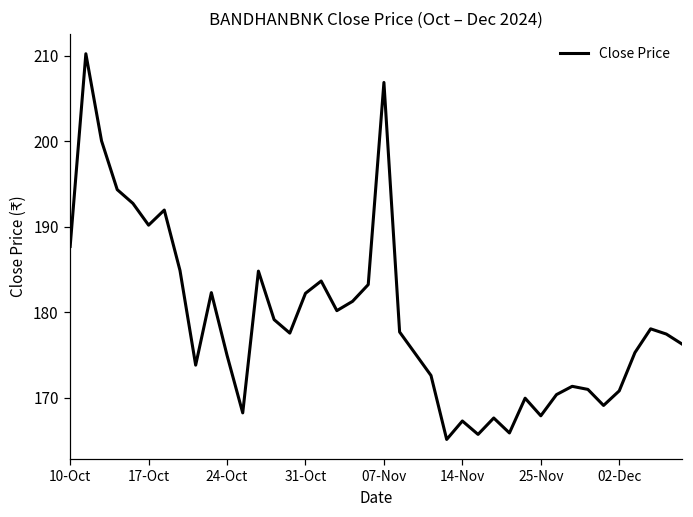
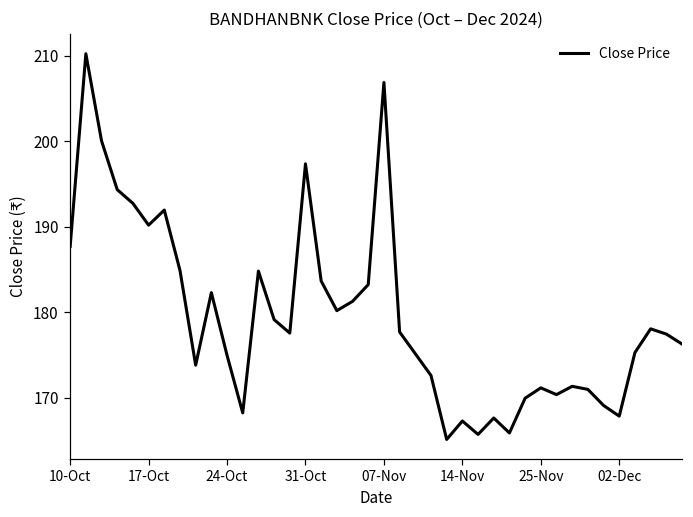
  {
    "10-Oct": 188,
    "17-Oct": 190,
    "24-Oct": 175,
-   "31-Oct": 182,
+   "31-Oct": 197,
    "07-Nov": 207,
    "14-Nov": 167,
-   "25-Nov": 168,
-   "02-Dec": 171
+   "25-Nov": 171,
+   "02-Dec": 168
  }
